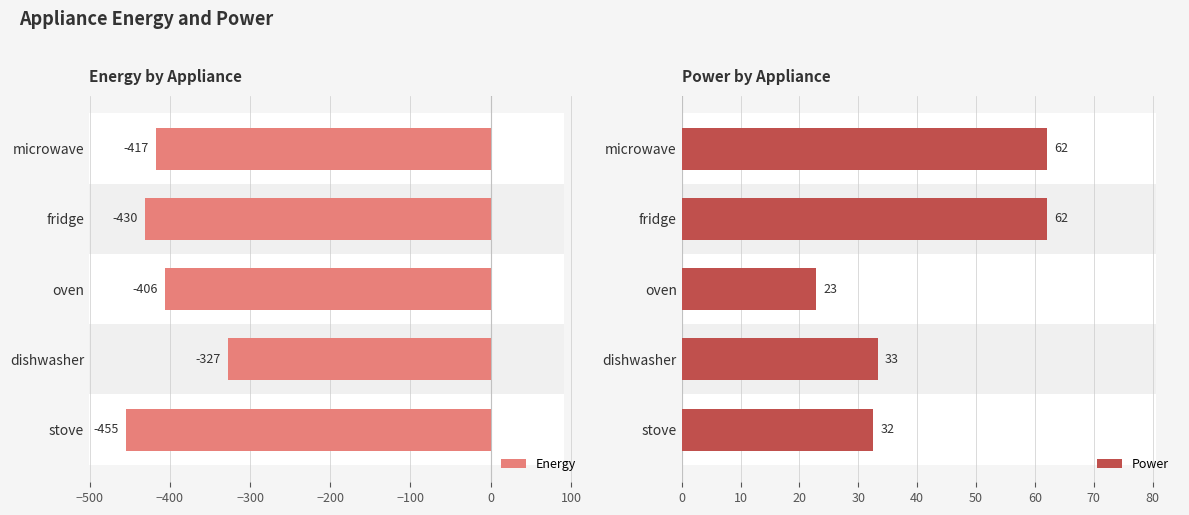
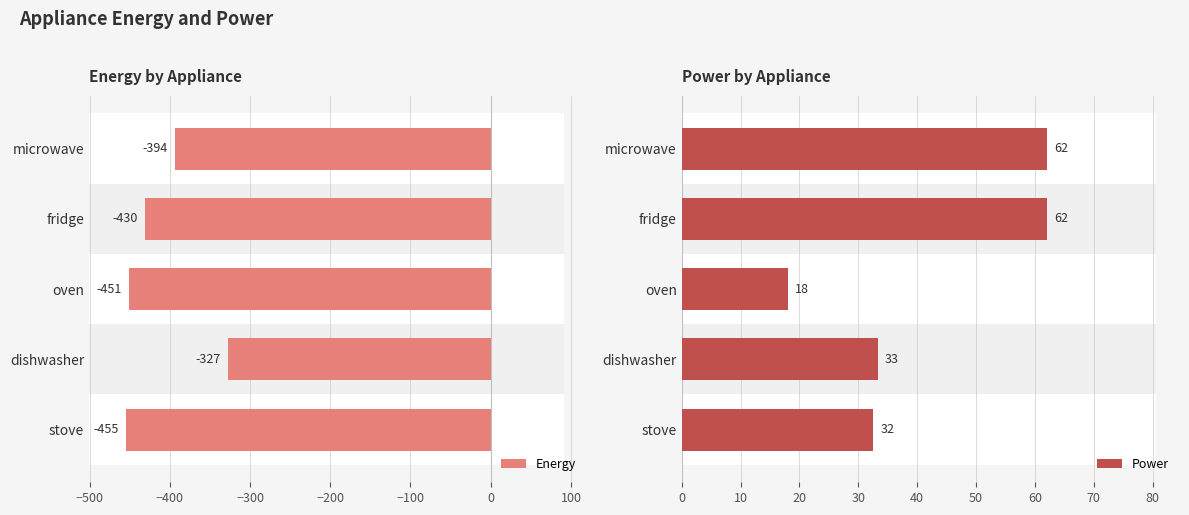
  {
    "Energy by Appliance": {
      "Energy": {
-       "microwave": -417,
-       "oven": -406
+       "microwave": -394,
+       "oven": -451
      }
    },
    "Power by Appliance": {
      "Power": {
-       "oven": 23
+       "oven": 18
      }
    }
  }
